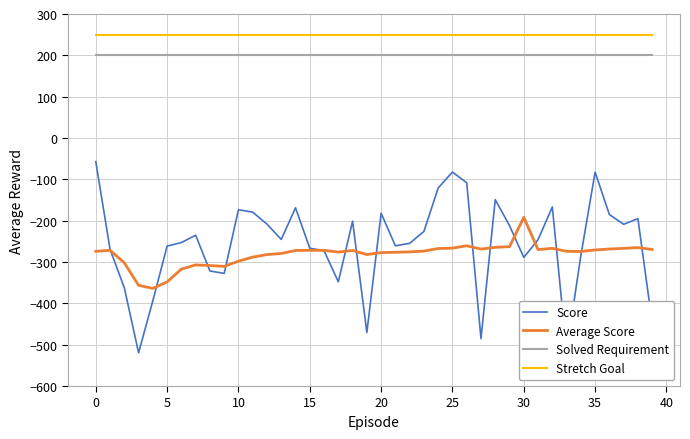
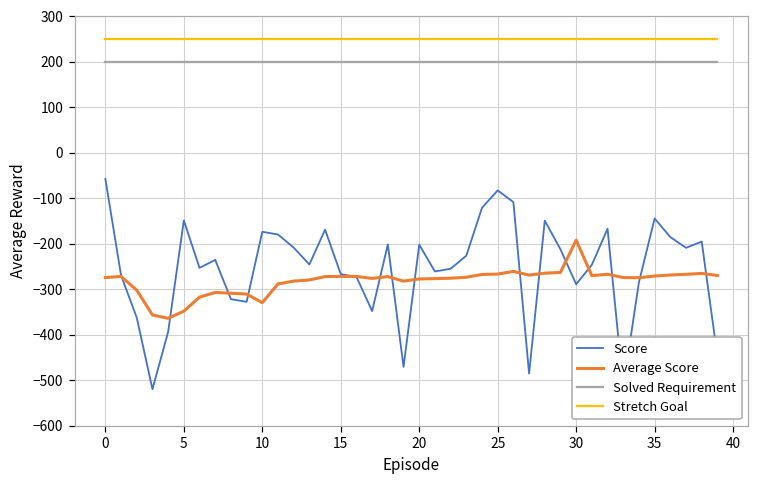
  {
    "Score": {
      "0": -60,
-     "5": -260,
+     "5": -150,
      "10": -170,
-     "20": -180,
+     "20": -200,
      "25": -80,
      "30": -290,
-     "35": -80
+     "35": -140
    },
    "Average Score": {
      "0": -270,
      "5": -350,
-     "10": -300,
+     "10": -330,
      "20": -280,
      "25": -270,
      "30": -190,
      "35": -270
    },
    "Solved Requirement": {
      "0": 200,
      "5": 200,
      "10": 200,
      "15": 200,
      "20": 200,
      "25": 200,
      "30": 200,
      "35": 200
    },
    "Stretch Goal": {
      "0": 250,
      "5": 250,
      "10": 250,
      "15": 250,
      "20": 250,
      "25": 250,
      "30": 250,
      "35": 250
    }
  }
